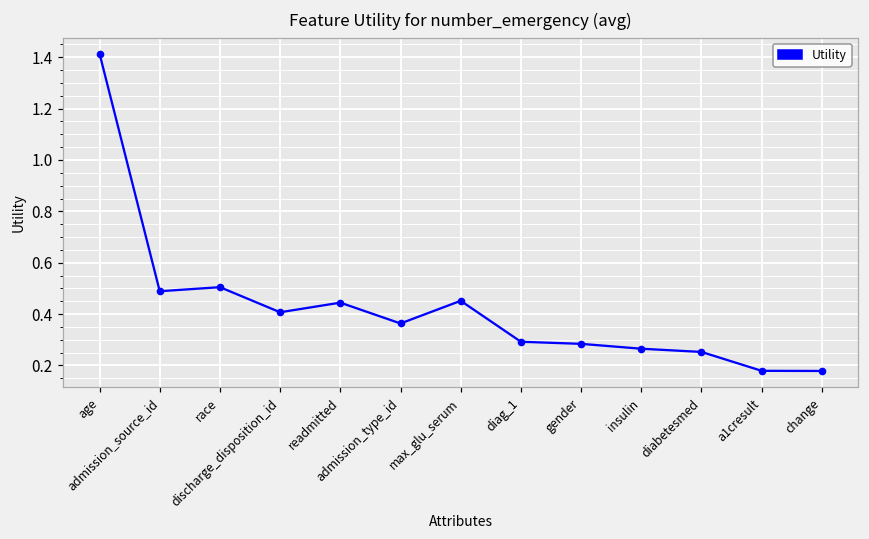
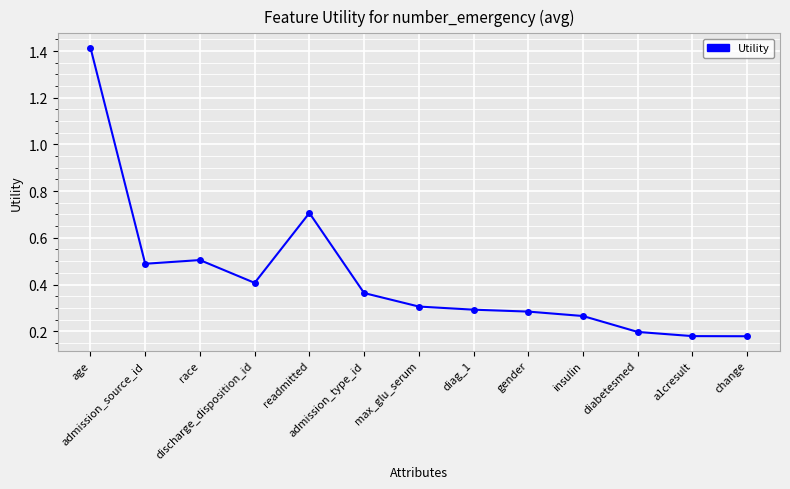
  {
    "age": 1.41,
    "admission_source_id": 0.49,
    "race": 0.50,
    "discharge_disposition_id": 0.41,
-   "readmitted": 0.44,
+   "readmitted": 0.71,
    "admission_type_id": 0.36,
-   "max_glu_serum": 0.45,
+   "max_glu_serum": 0.31,
    "diag_1": 0.29,
    "gender": 0.28,
    "insulin": 0.27,
-   "diabetesmed": 0.25,
+   "diabetesmed": 0.20,
    "a1cresult": 0.18,
    "change": 0.18
  }
